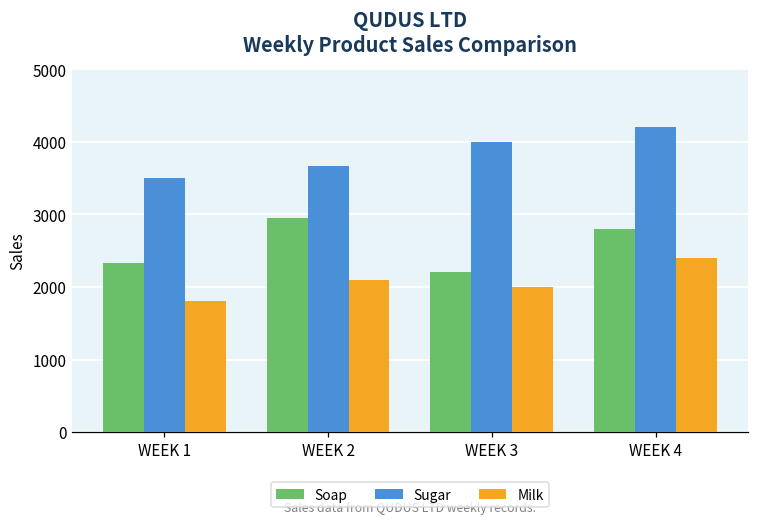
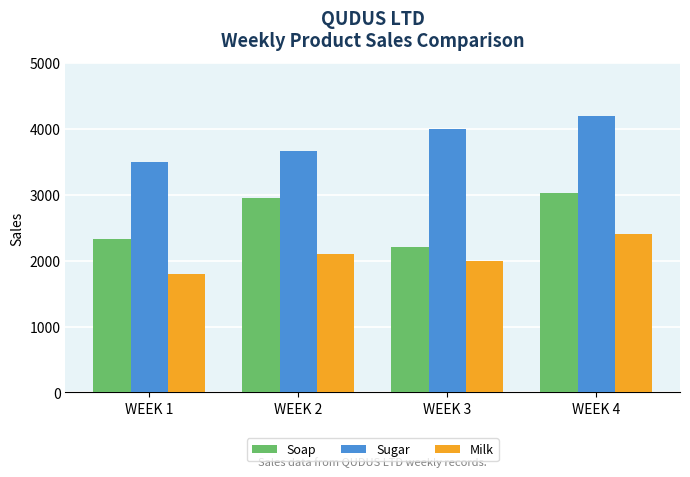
  {
    "Soap": {
      "WEEK 1": 2300,
      "WEEK 2": 3000,
      "WEEK 3": 2200,
-     "WEEK 4": 2800
+     "WEEK 4": 3000
    },
    "Sugar": {
      "WEEK 1": 3500,
      "WEEK 2": 3700,
      "WEEK 3": 4000,
      "WEEK 4": 4200
    },
    "Milk": {
      "WEEK 1": 1800,
      "WEEK 2": 2100,
      "WEEK 3": 2000,
      "WEEK 4": 2400
    }
  }
